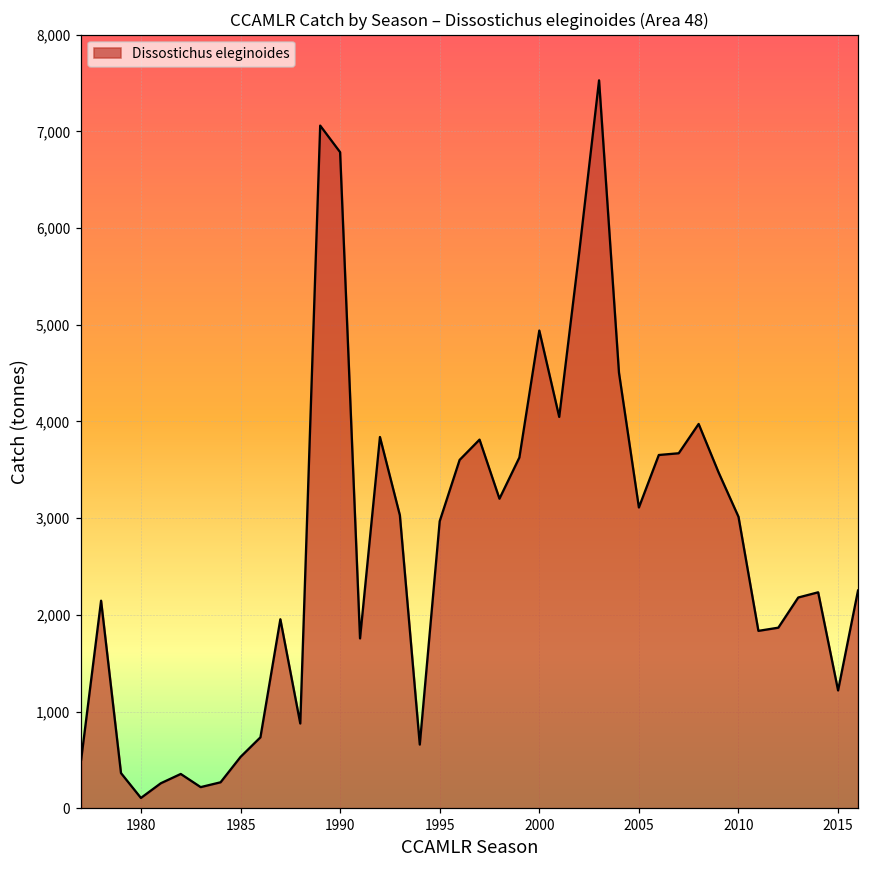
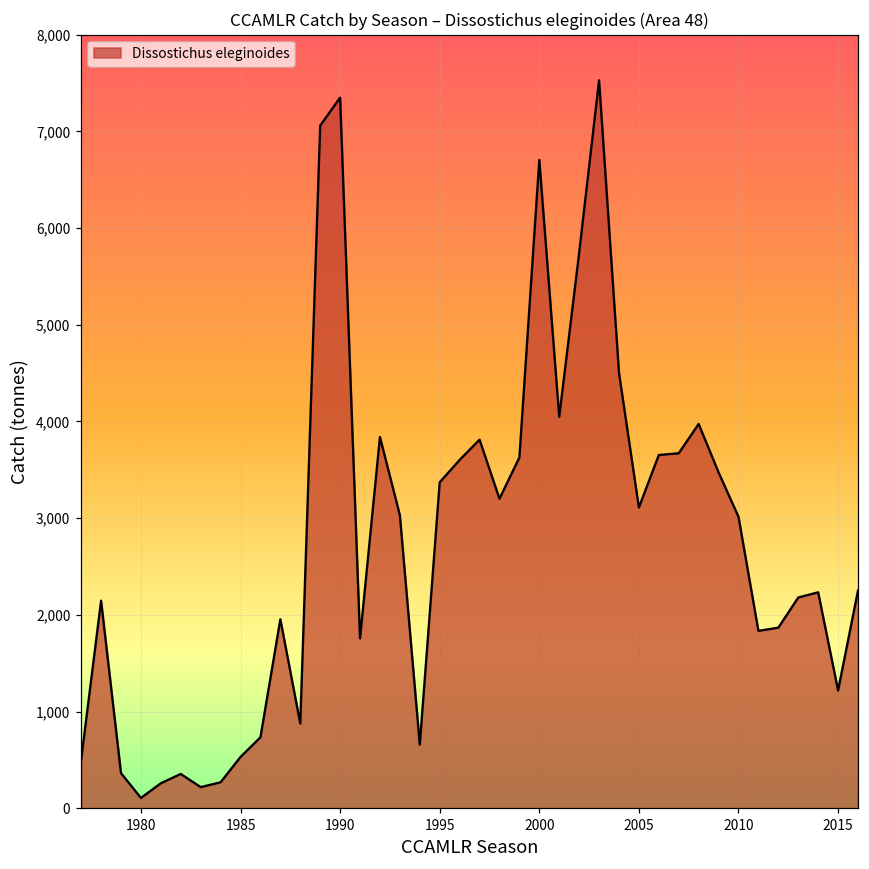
  {
    "1980": "100",
    "1985": "500",
-   "1990": "6,800",
-   "1995": "3,000",
-   "2000": "4,900",
+   "1990": "7,300",
+   "1995": "3,400",
+   "2000": "6,700",
    "2005": "3,100",
    "2010": "3,000",
    "2015": "1,200"
  }
